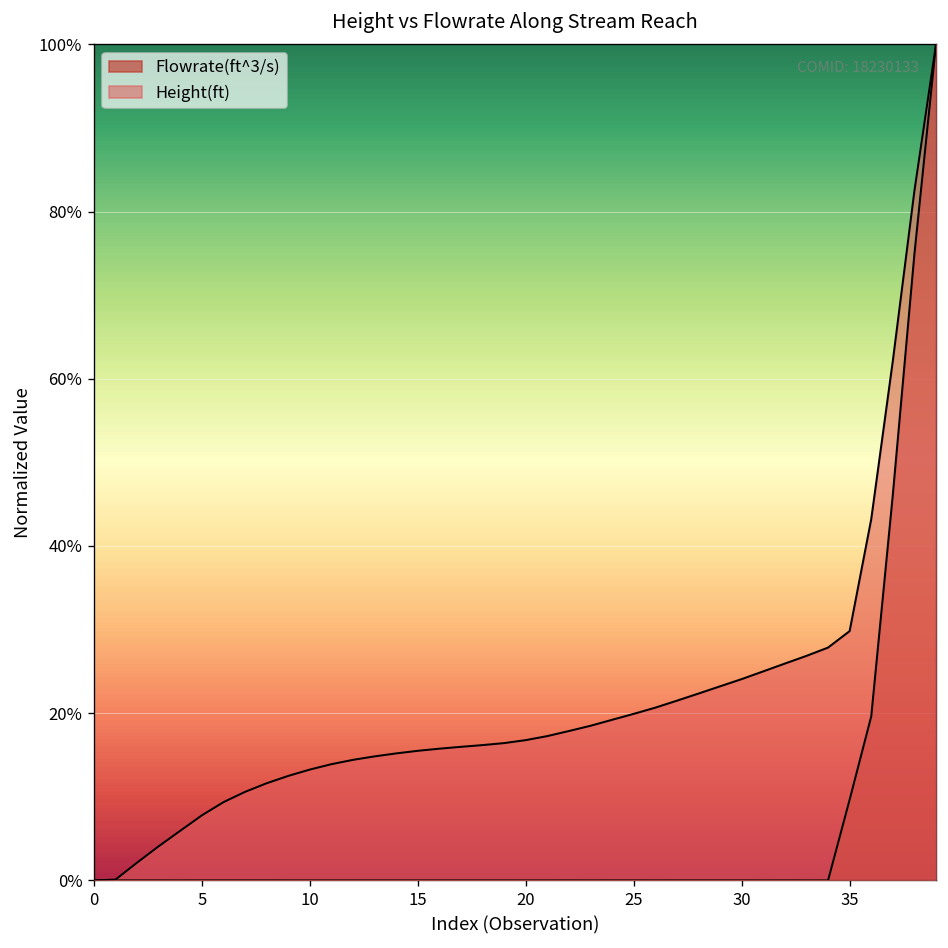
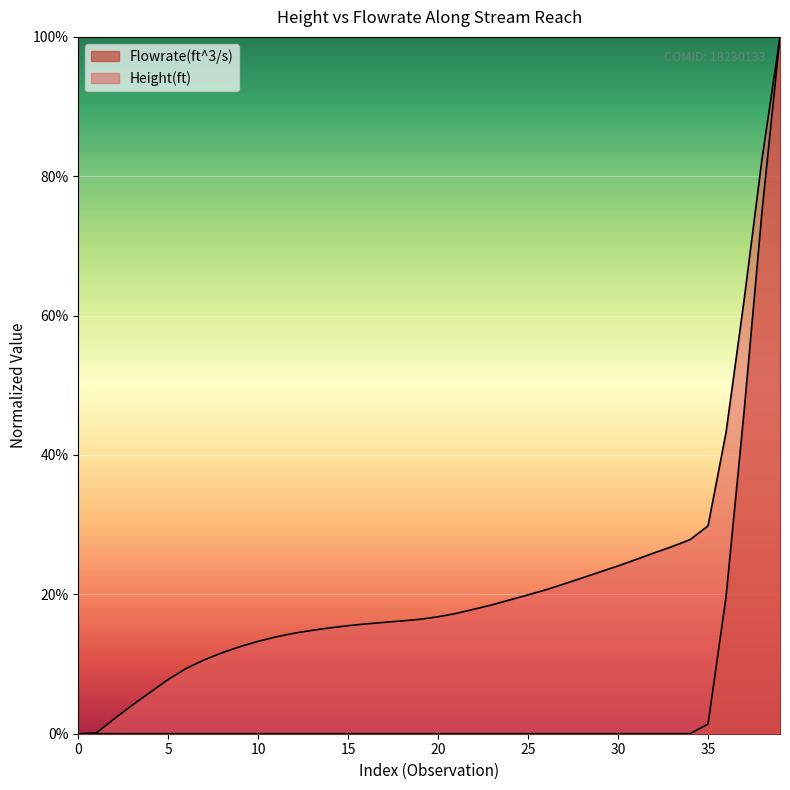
  {
    "Flowrate(ft^3/s)": {
      "5": "0%",
      "10": "0%",
      "15": "0%",
      "20": "0%",
      "25": "0%",
      "30": "0%",
-     "35": "10%"
+     "35": "1%"
    },
    "Height(ft)": {
      "5": "8%",
      "10": "13%",
      "15": "16%",
      "20": "17%",
      "25": "20%",
      "30": "24%",
      "35": "30%"
    }
  }
